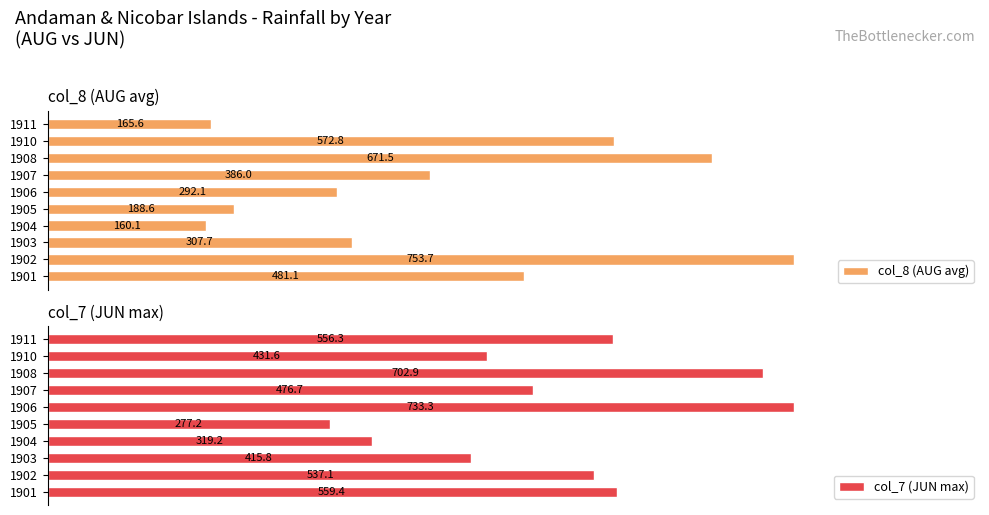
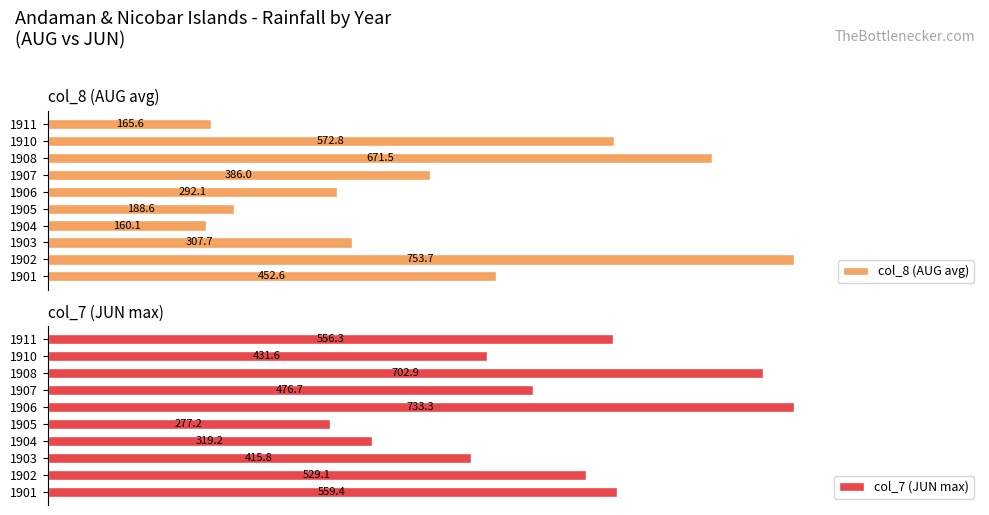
  {
    "col_8 (AUG avg)": {
      "1911": 165.6,
      "1910": 572.8,
      "1908": 671.5,
      "1907": 386.0,
      "1906": 292.1,
      "1905": 188.6,
      "1904": 160.1,
      "1903": 307.7,
      "1902": 753.7,
-     "1901": 481.1
+     "1901": 452.6
    },
    "col_7 (JUN max)": {
      "1911": 556.3,
      "1910": 431.6,
      "1908": 702.9,
      "1907": 476.7,
      "1906": 733.3,
      "1905": 277.2,
      "1904": 319.2,
      "1903": 415.8,
-     "1902": 537.1,
+     "1902": 529.1,
      "1901": 559.4
    }
  }
